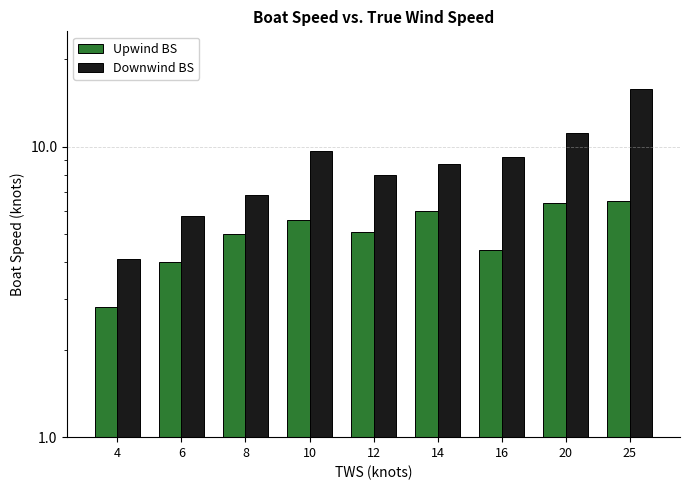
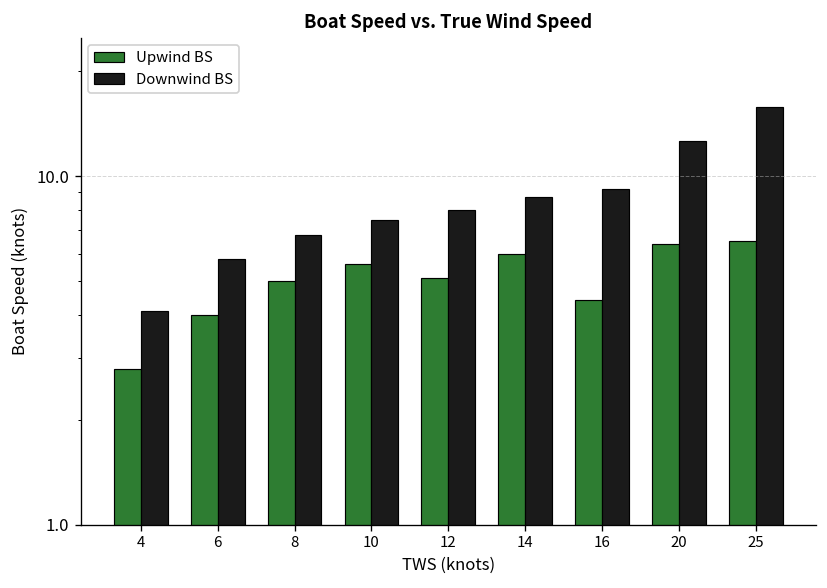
  {
    "Upwind BS": {
      "4": 2.8,
      "6": 4.0,
      "8": 5.0,
      "10": 5.6,
      "12": 5.1,
      "14": 6.0,
      "16": 4.4,
      "20": 6.4,
      "25": 6.5
    },
    "Downwind BS": {
      "4": 4.1,
      "6": 5.8,
      "8": 6.8,
-     "10": 9.7,
+     "10": 7.5,
      "12": 8.0,
      "14": 8.7,
      "16": 9.2,
-     "20": 11.2,
+     "20": 12.6,
      "25": 16
    }
  }
